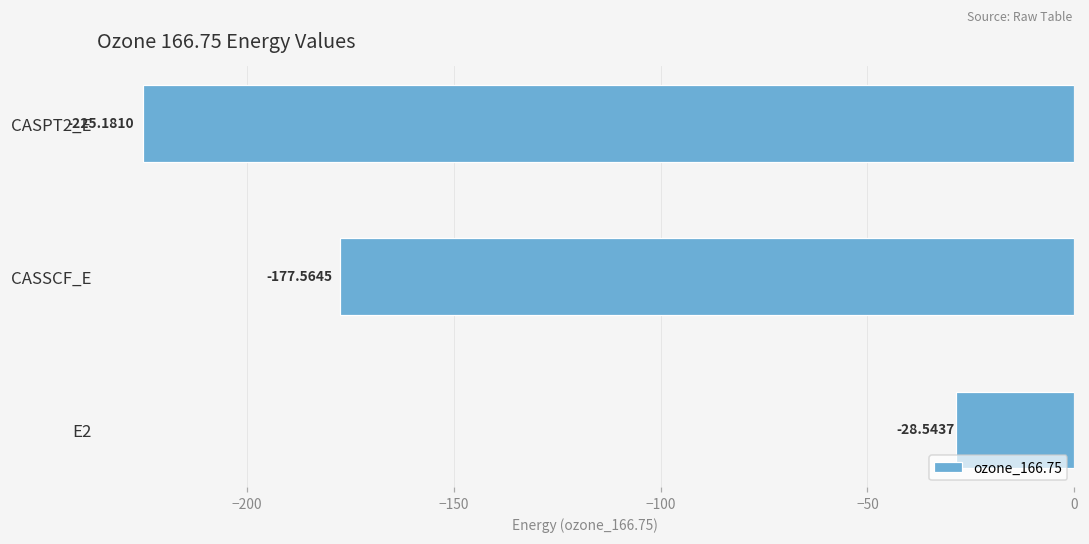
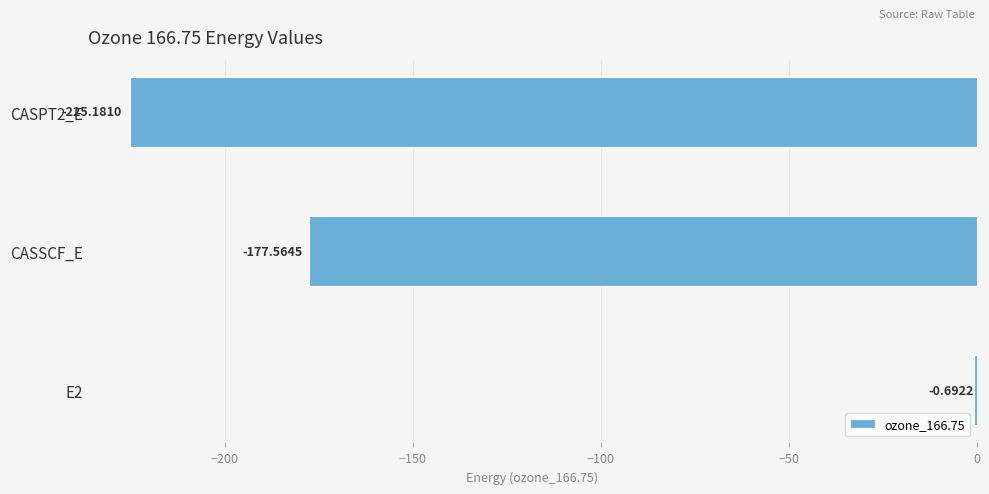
  {
    "CASPT2_E": -225.1810,
    "CASSCF_E": -177.5645,
-   "E2": -28.5437
+   "E2": -0.6922
  }
